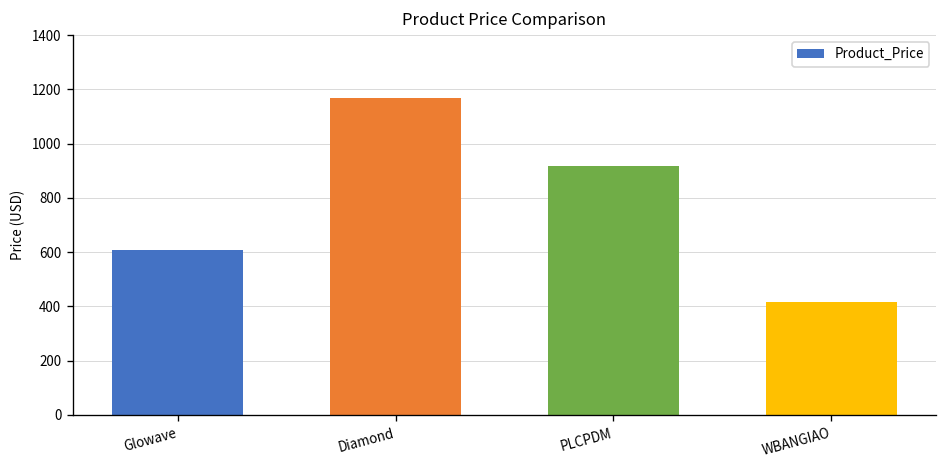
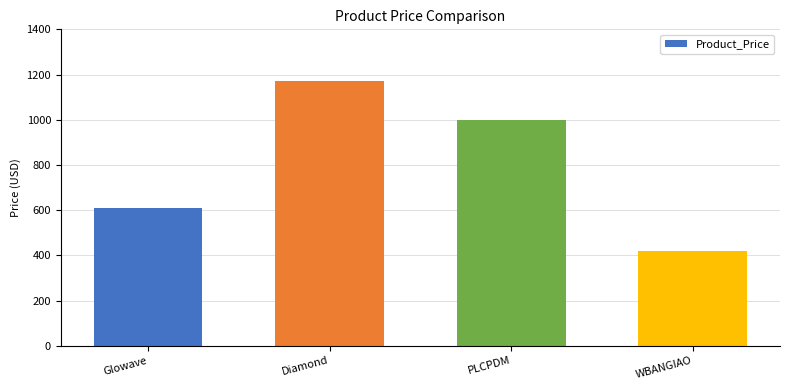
  {
    "Glowave": 610,
    "Diamond": 1170,
-   "PLCPDM": 920,
+   "PLCPDM": 1000,
    "WBANGIAO": 420
  }
